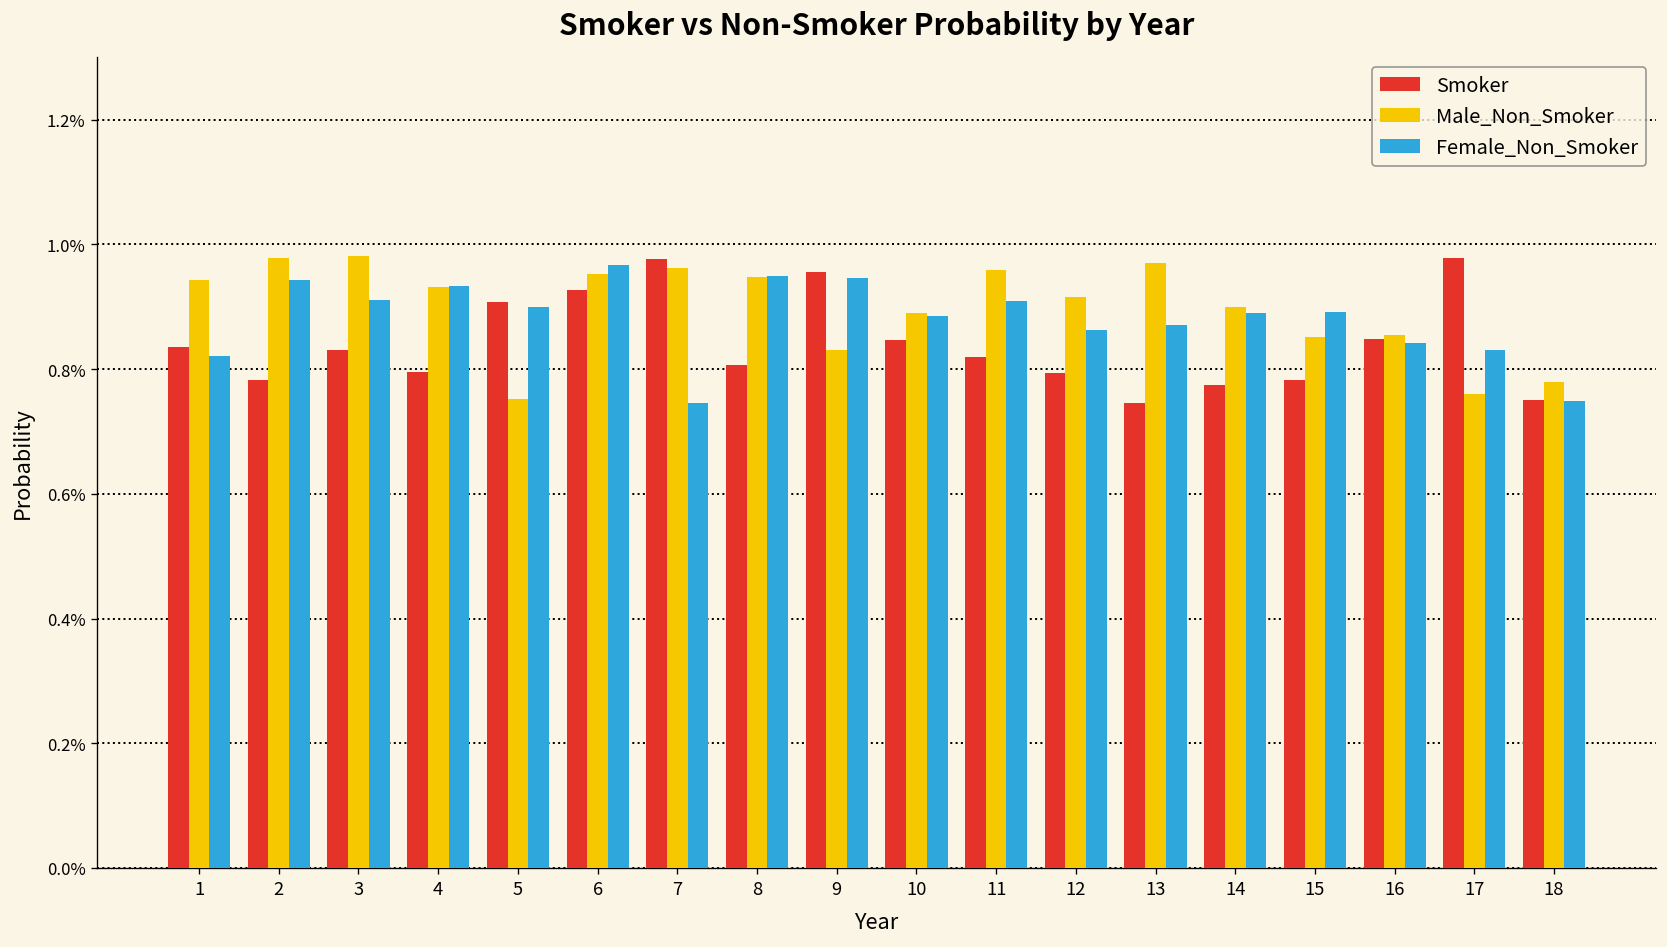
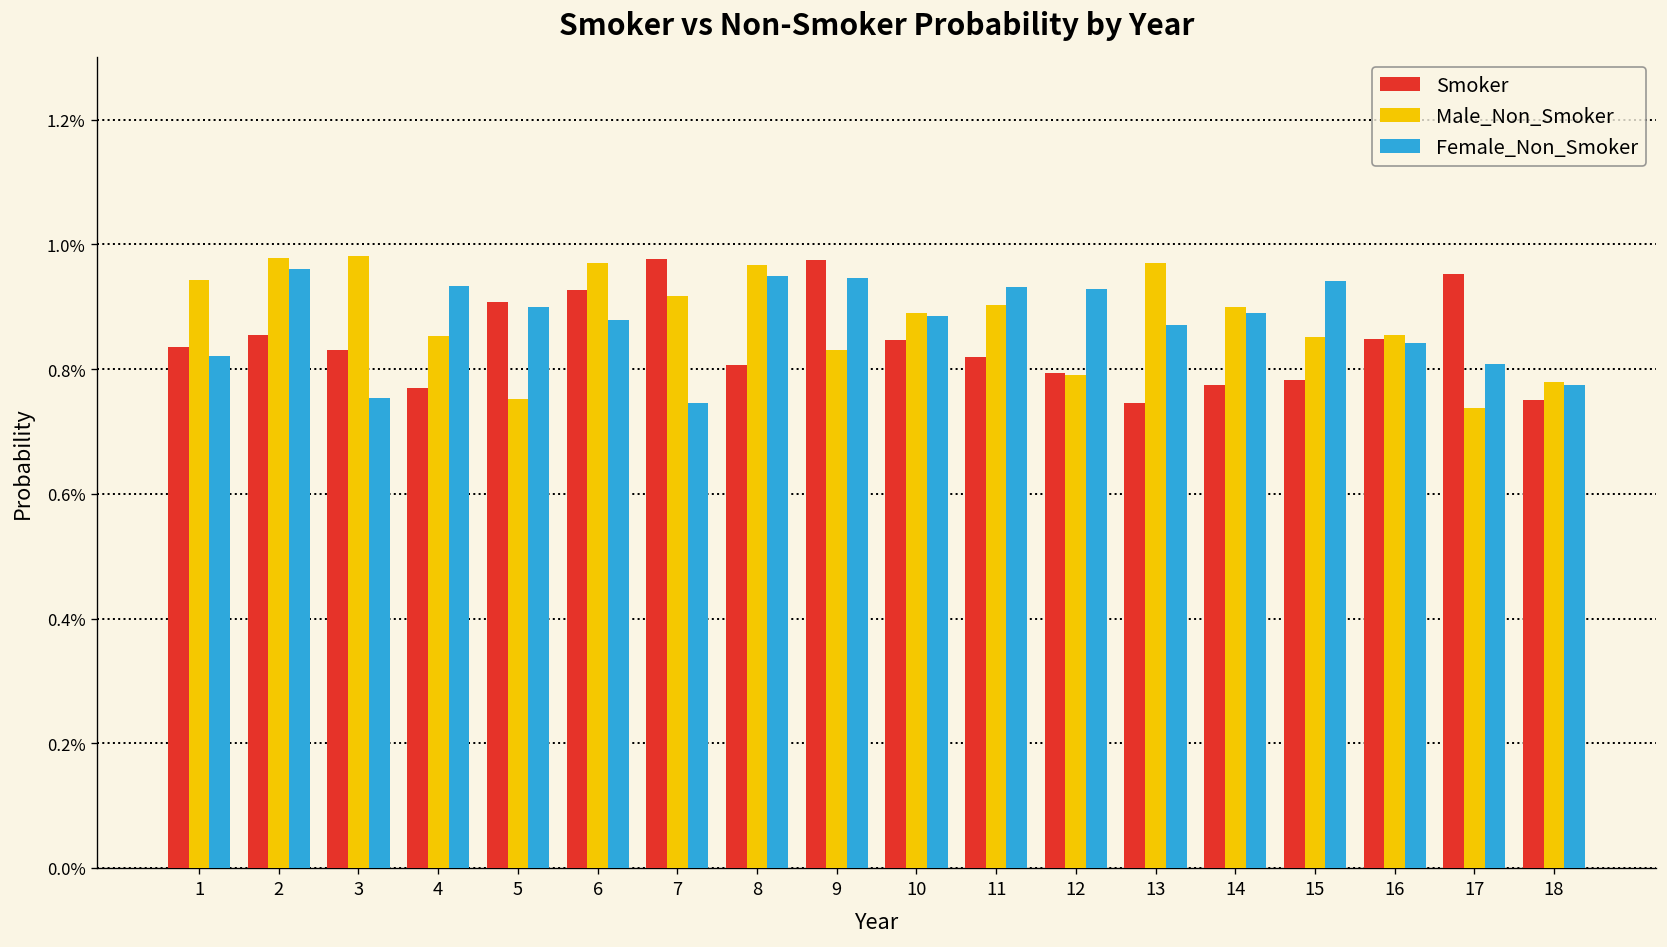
  {
    "Smoker": {
      "1": "0.84%",
-     "2": "0.78%",
+     "2": "0.86%",
      "3": "0.83%",
-     "4": "0.80%",
+     "4": "0.77%",
      "5": "0.91%",
      "6": "0.93%",
      "7": "0.98%",
      "8": "0.81%",
-     "9": "0.96%",
+     "9": "0.97%",
      "10": "0.85%",
      "11": "0.82%",
      "12": "0.79%",
      "13": "0.75%",
      "14": "0.77%",
      "15": "0.78%",
      "16": "0.85%",
-     "17": "0.98%",
+     "17": "0.95%",
      "18": "0.75%"
    },
    "Male_Non_Smoker": {
      "1": "0.94%",
      "2": "0.98%",
      "3": "0.98%",
-     "4": "0.93%",
+     "4": "0.85%",
      "5": "0.75%",
-     "6": "0.95%",
-     "7": "0.96%",
-     "8": "0.95%",
+     "6": "0.97%",
+     "7": "0.92%",
+     "8": "0.97%",
      "9": "0.83%",
      "10": "0.89%",
-     "11": "0.96%",
-     "12": "0.91%",
+     "11": "0.90%",
+     "12": "0.79%",
      "13": "0.97%",
      "14": "0.90%",
      "15": "0.85%",
      "16": "0.85%",
-     "17": "0.76%",
+     "17": "0.74%",
      "18": "0.78%"
    },
    "Female_Non_Smoker": {
      "1": "0.82%",
-     "2": "0.94%",
-     "3": "0.91%",
+     "2": "0.96%",
+     "3": "0.75%",
      "4": "0.93%",
      "5": "0.90%",
-     "6": "0.97%",
+     "6": "0.88%",
      "7": "0.75%",
      "8": "0.95%",
      "9": "0.95%",
      "10": "0.89%",
-     "11": "0.91%",
-     "12": "0.86%",
+     "11": "0.93%",
+     "12": "0.93%",
      "13": "0.87%",
      "14": "0.89%",
-     "15": "0.89%",
+     "15": "0.94%",
      "16": "0.84%",
-     "17": "0.83%",
-     "18": "0.75%"
+     "17": "0.81%",
+     "18": "0.77%"
    }
  }
